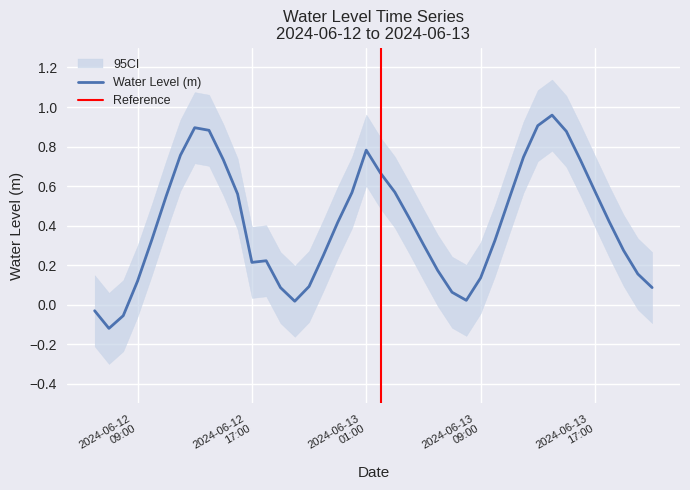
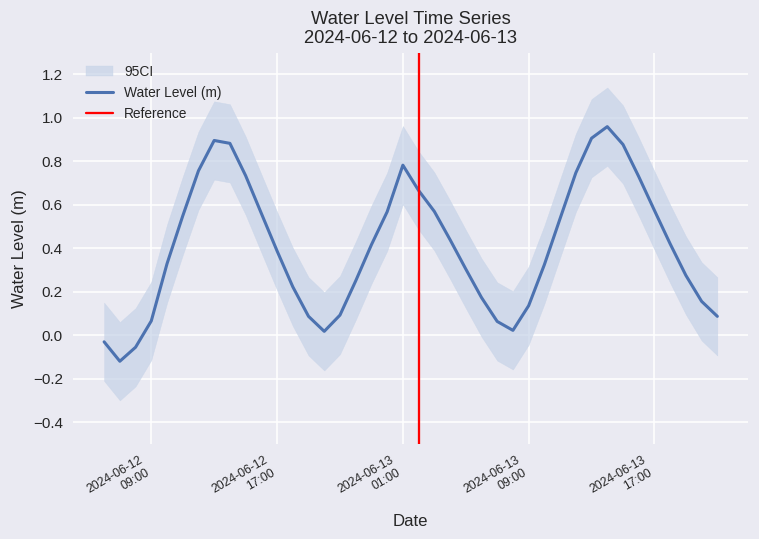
  {
    "Water Level (m)": {
-     "2024-06-12 09:00": 0.12,
-     "2024-06-12 17:00": 0.21,
+     "2024-06-12 09:00": 0.07,
+     "2024-06-12 17:00": 0.39,
      "2024-06-13 01:00": 0.78,
      "2024-06-13 09:00": 0.14,
      "2024-06-13 17:00": 0.57
    }
  }
